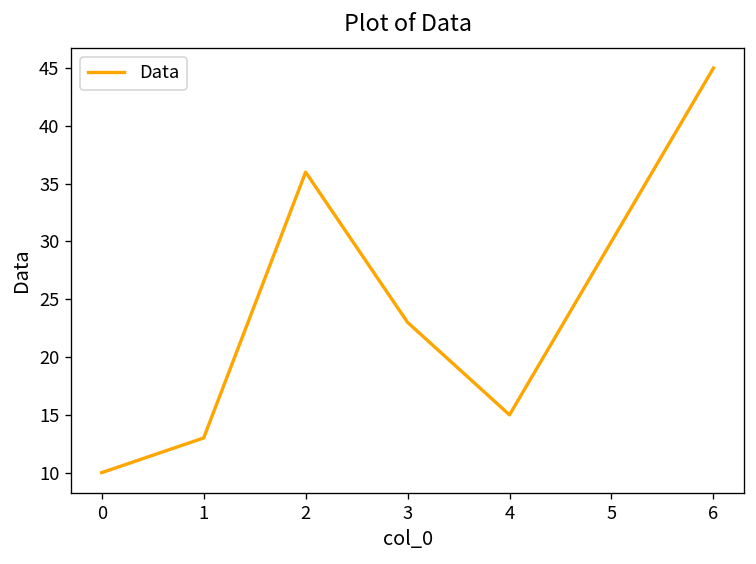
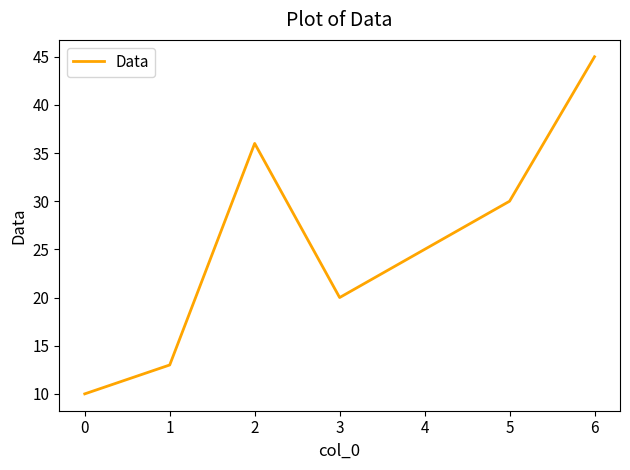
  {
    "0": 10,
    "1": 13,
    "2": 36,
-   "3": 23,
-   "4": 15,
+   "3": 20,
+   "4": 25,
    "5": 30,
    "6": 45
  }
